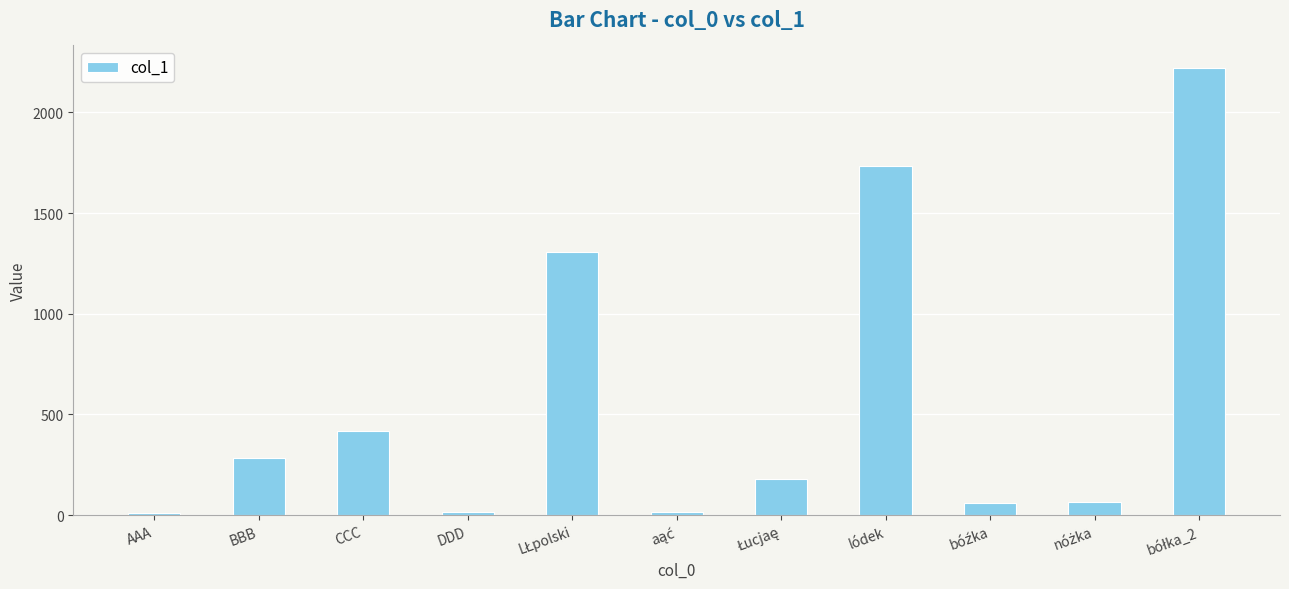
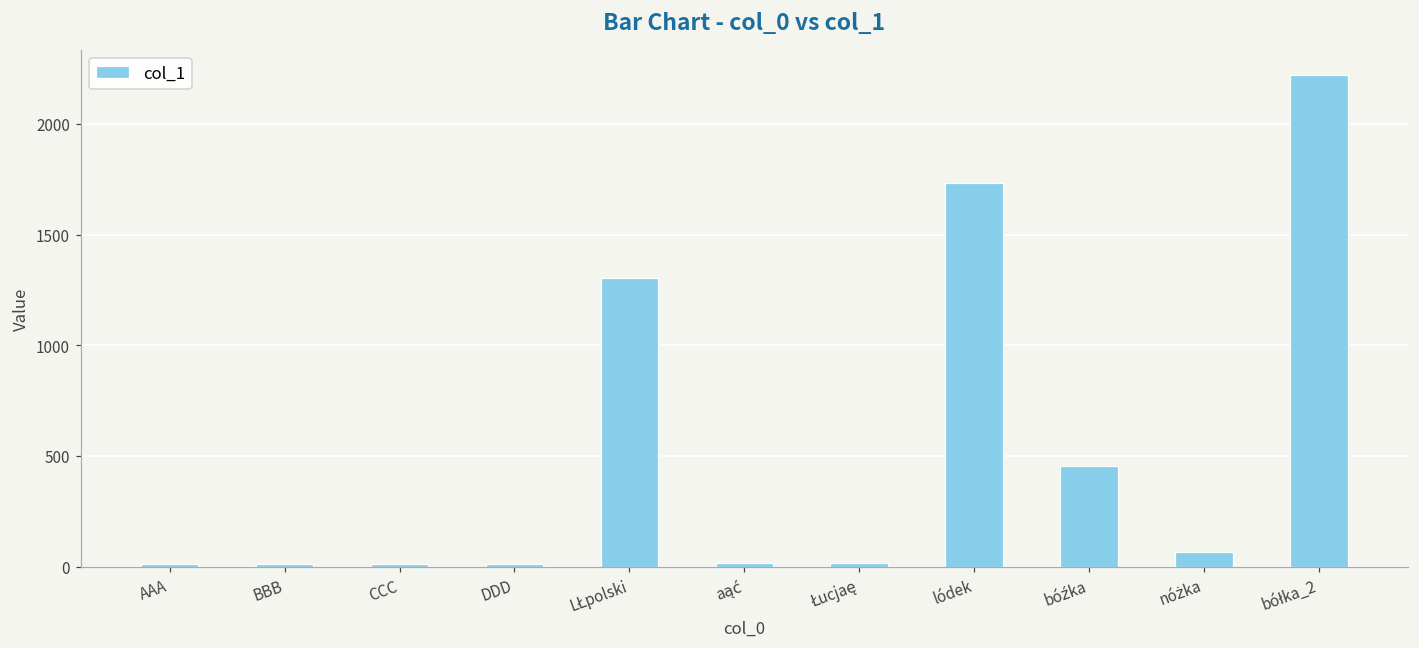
  {
-   "BBB": 290,
-   "CCC": 420,
+   "BBB": 10,
+   "CCC": 10,
    "DDD": 10,
    "LŁpolski": 1310,
    "aąć": 20,
-   "Łucjaę": 180,
+   "Łucjaę": 20,
    "lódek": 1730,
-   "bóźka": 60,
+   "bóźka": 450,
    "nóżka": 70,
    "bółka_2": 2220
  }
